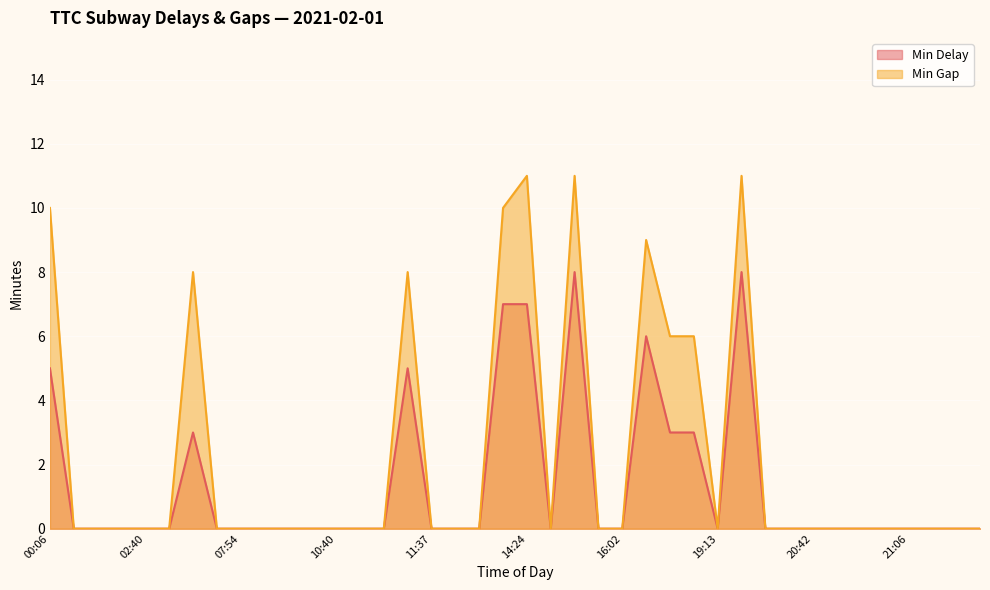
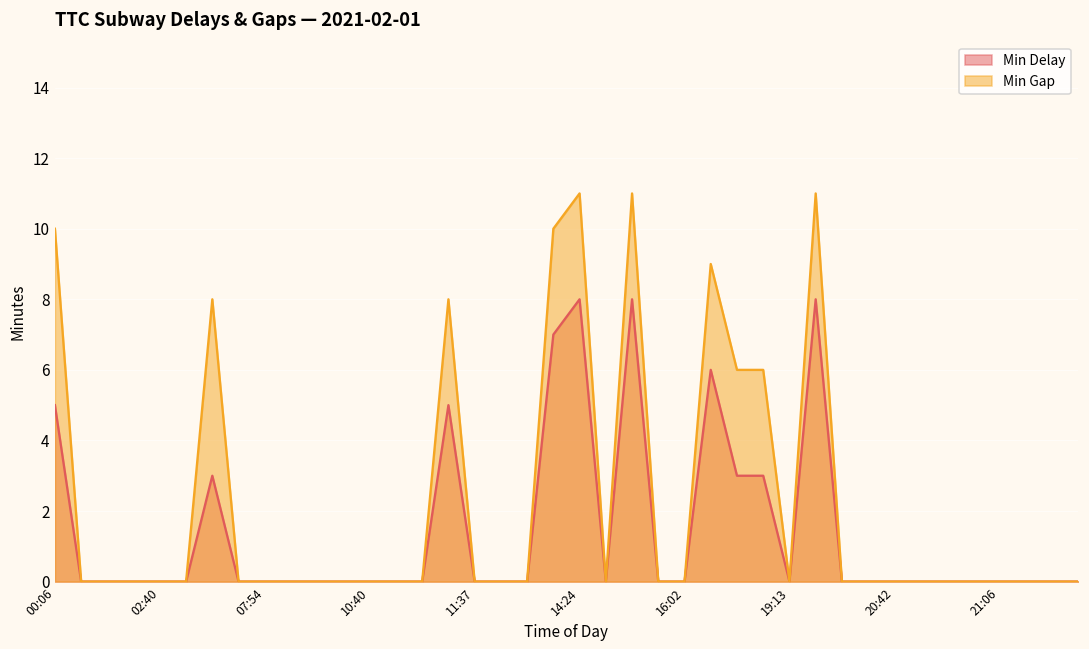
  {
    "Min Delay": {
      "00:06": 5,
-     "14:24": 7
+     "14:24": 8
    },
    "Min Gap": {
      "00:06": 10,
      "14:24": 11
    }
  }
